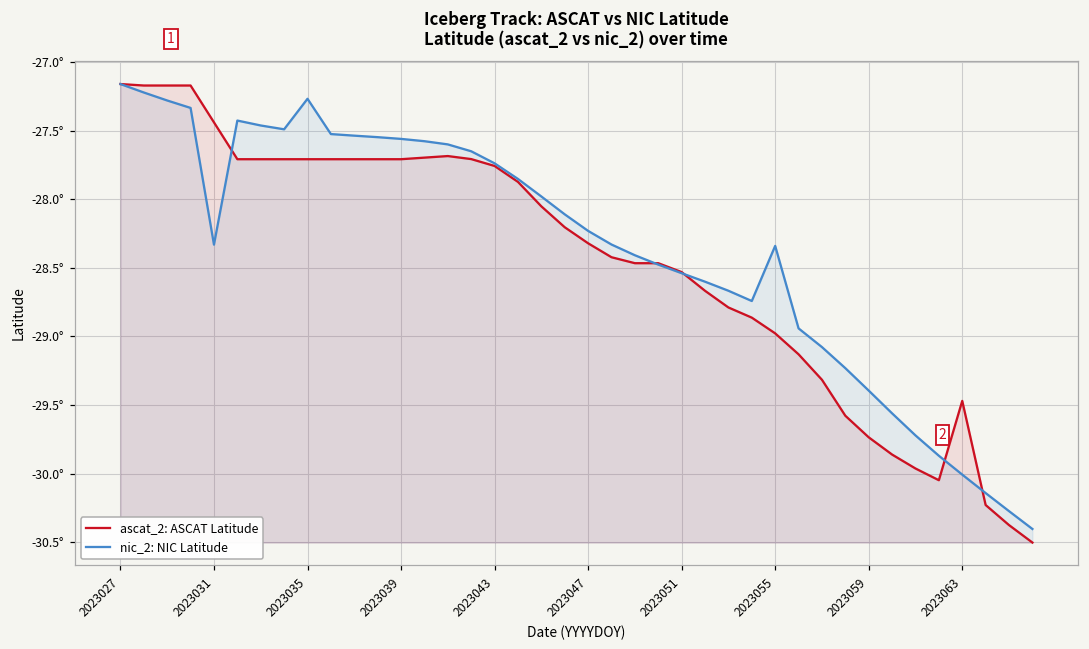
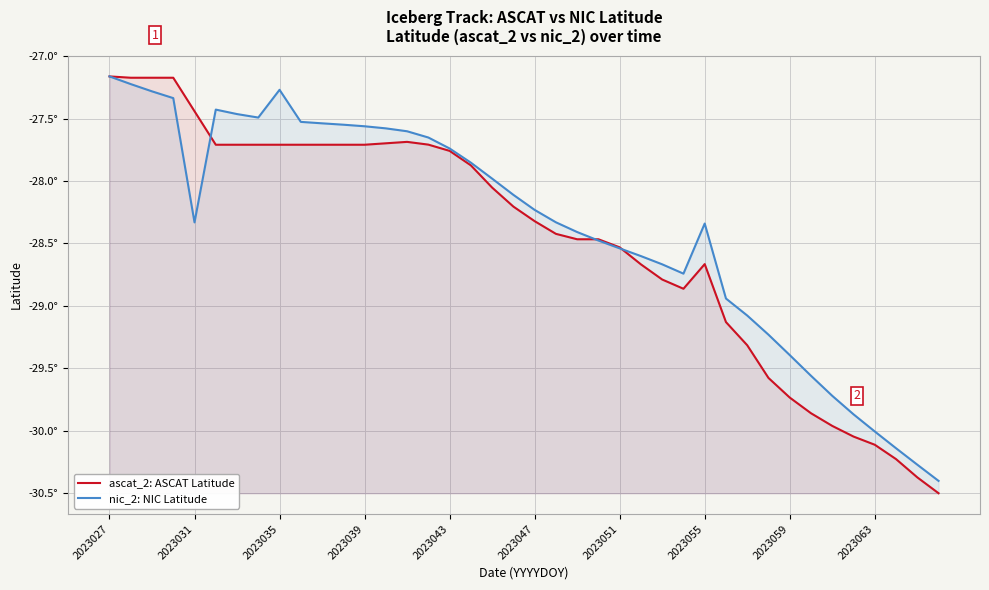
  {
    "ascat_2: ASCAT Latitude": {
      "2023031": "-27.44°",
      "2023035": "-27.71°",
      "2023039": "-27.71°",
      "2023047": "-28.32°",
-     "2023055": "-28.98°",
+     "2023055": "-28.67°",
      "2023059": "-29.74°",
-     "2023063": "-29.47°"
+     "2023063": "-30.11°"
    },
    "nic_2: NIC Latitude": {
      "2023031": "-28.33°",
      "2023035": "-27.27°",
      "2023039": "-27.56°",
      "2023047": "-28.23°",
      "2023055": "-28.34°",
      "2023059": "-29.39°",
      "2023063": "-30.01°"
    }
  }
